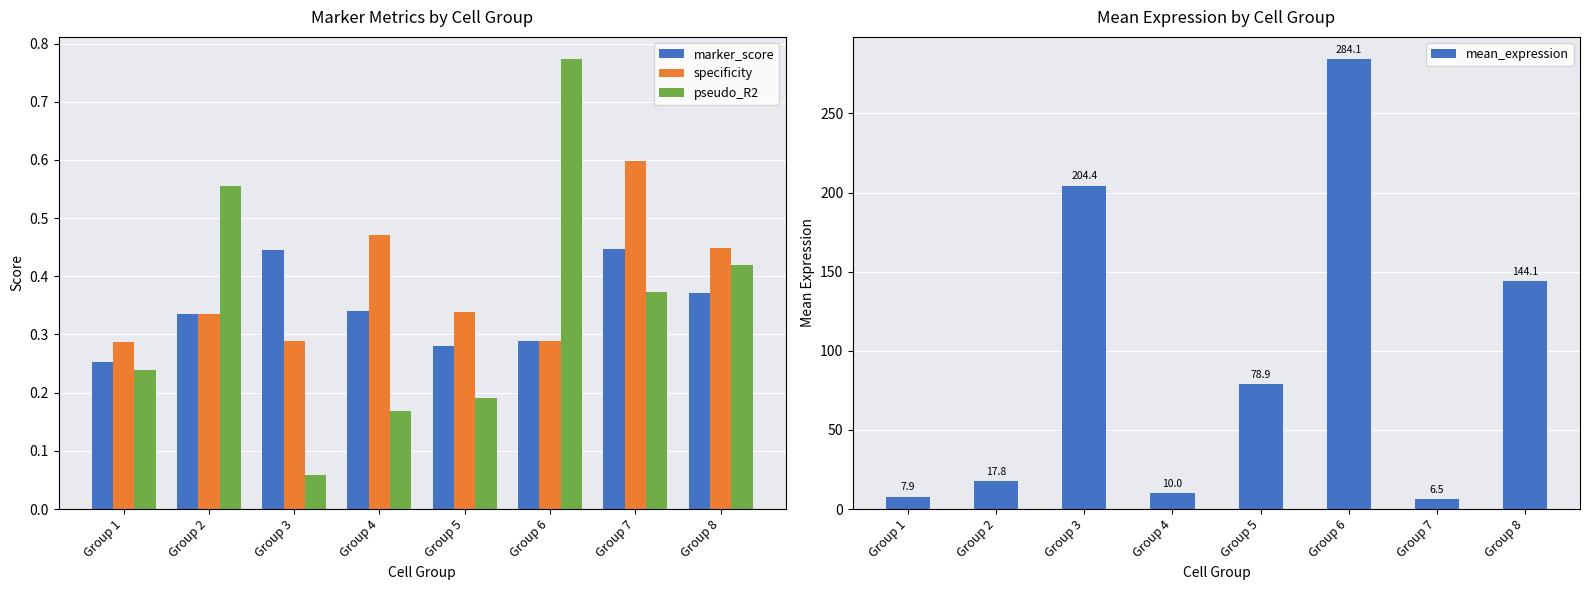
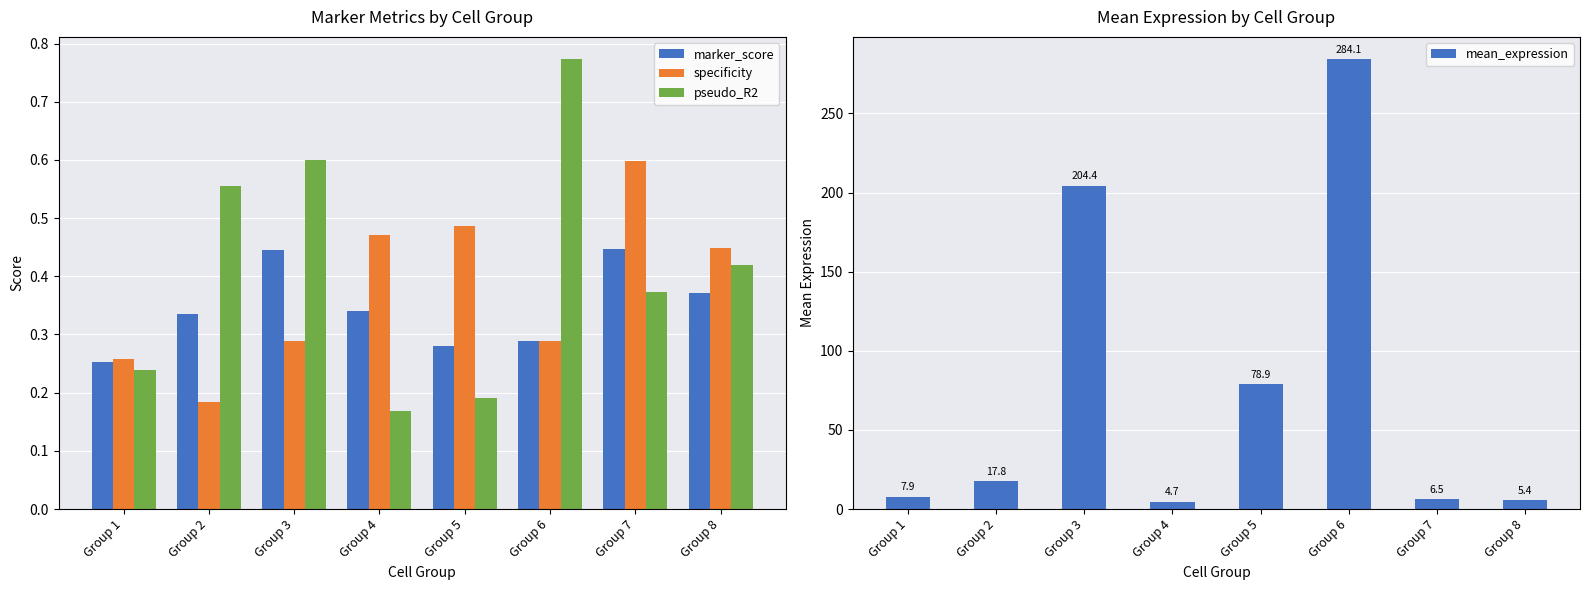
  {
    "Marker Metrics by Cell Group": {
      "marker_score": {
        "Group 1": 0.25,
        "Group 2": 0.33,
        "Group 3": 0.45,
        "Group 4": 0.34,
        "Group 5": 0.28,
        "Group 6": 0.29,
        "Group 7": 0.45,
        "Group 8": 0.37
      },
      "specificity": {
-       "Group 1": 0.29,
-       "Group 2": 0.33,
+       "Group 1": 0.26,
+       "Group 2": 0.18,
        "Group 3": 0.29,
        "Group 4": 0.47,
-       "Group 5": 0.34,
+       "Group 5": 0.49,
        "Group 6": 0.29,
        "Group 7": 0.60,
        "Group 8": 0.45
      },
      "pseudo_R2": {
        "Group 1": 0.24,
        "Group 2": 0.55,
-       "Group 3": 0.06,
+       "Group 3": 0.60,
        "Group 4": 0.17,
        "Group 5": 0.19,
        "Group 6": 0.77,
        "Group 7": 0.37,
        "Group 8": 0.42
      }
    },
    "Mean Expression by Cell Group": {
      "Group 1": 7.9,
      "Group 2": 17.8,
      "Group 3": 204.4,
-     "Group 4": 10.0,
+     "Group 4": 4.7,
      "Group 5": 78.9,
      "Group 6": 284.1,
      "Group 7": 6.5,
-     "Group 8": 144.1
+     "Group 8": 5.4
    }
  }
